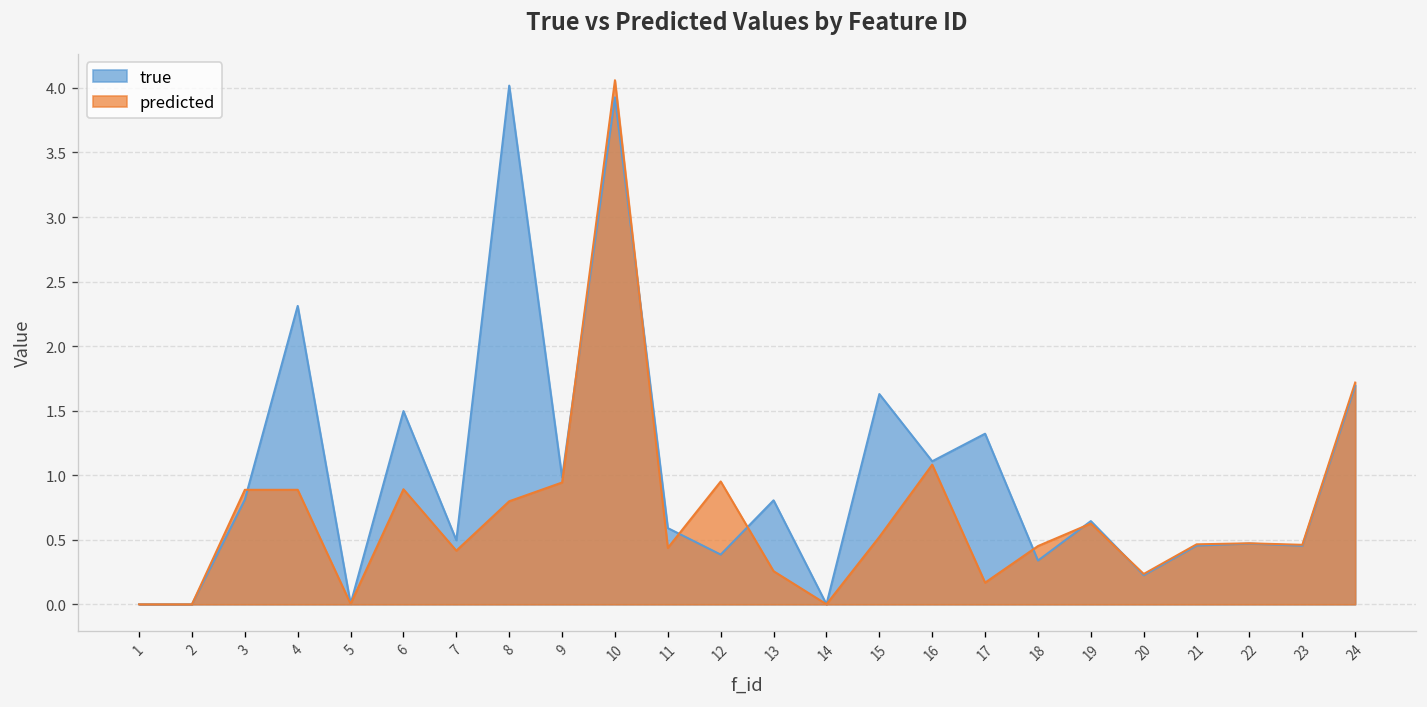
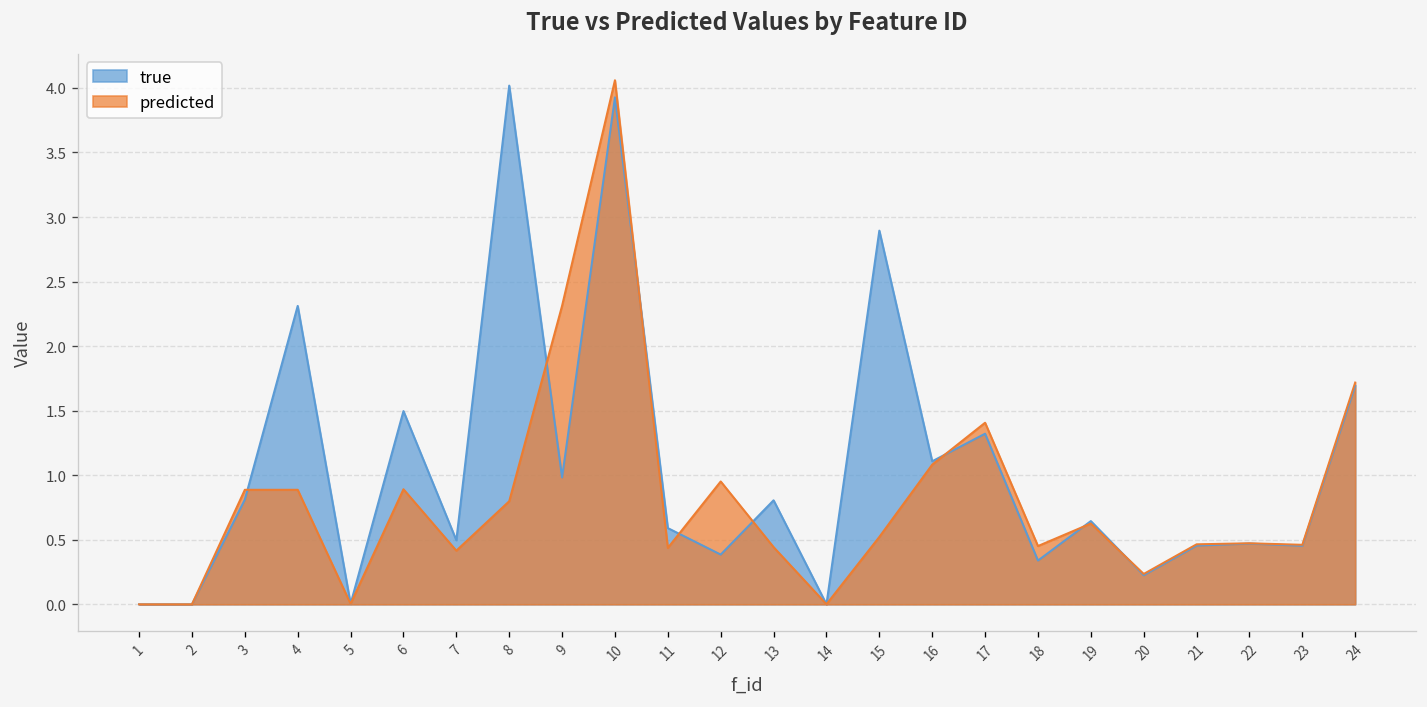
  {
    "true": {
      "3": 0.81,
      "4": 2.31,
      "6": 1.50,
      "7": 0.50,
      "8": 4.02,
      "9": 0.98,
      "10": 3.93,
      "11": 0.59,
      "12": 0.39,
      "13": 0.81,
-     "15": 1.63,
+     "15": 2.89,
      "16": 1.11,
      "17": 1.32,
      "18": 0.34,
      "24": 1.69
    },
    "predicted": {
      "3": 0.89,
      "4": 0.89,
      "6": 0.89,
      "7": 0.42,
      "8": 0.80,
-     "9": 0.94,
+     "9": 2.31,
      "10": 4.06,
      "11": 0.44,
      "12": 0.95,
-     "13": 0.26,
+     "13": 0.44,
      "15": 0.52,
      "16": 1.08,
-     "17": 0.17,
+     "17": 1.41,
      "18": 0.45,
      "24": 1.72
    }
  }
